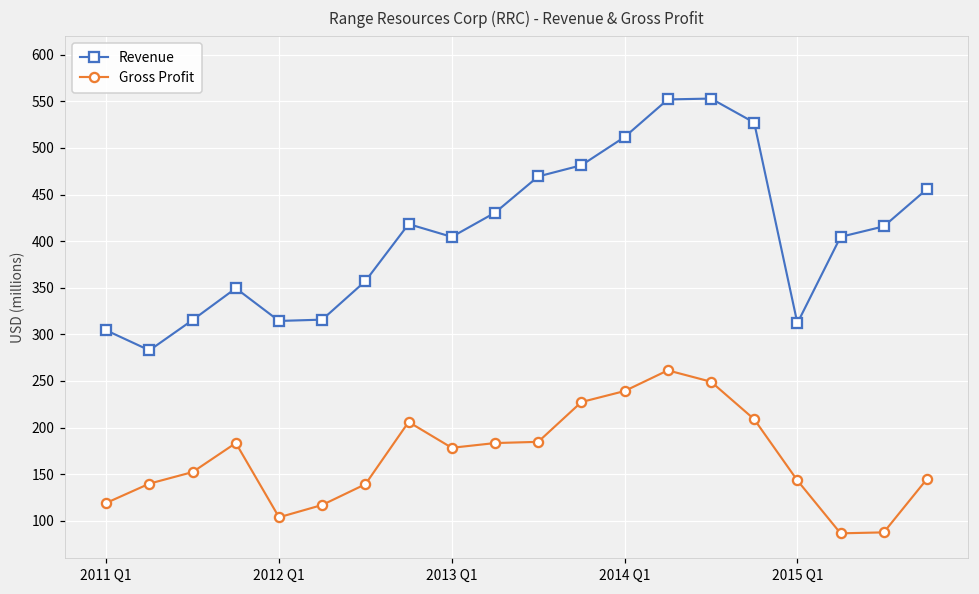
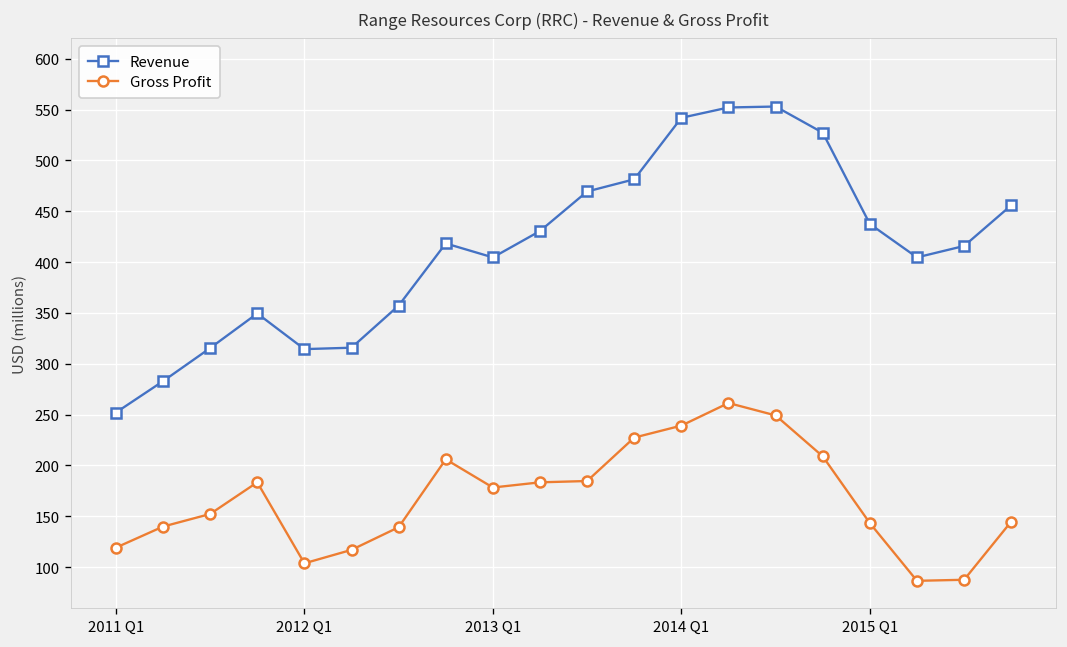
  {
    "Revenue": {
-     "2011 Q1": 300,
+     "2011 Q1": 250,
      "2012 Q1": 310,
      "2013 Q1": 400,
-     "2014 Q1": 510,
-     "2015 Q1": 310
+     "2014 Q1": 540,
+     "2015 Q1": 440
    },
    "Gross Profit": {
      "2011 Q1": 120,
      "2012 Q1": 100,
      "2013 Q1": 180,
      "2014 Q1": 240,
      "2015 Q1": 140
    }
  }
